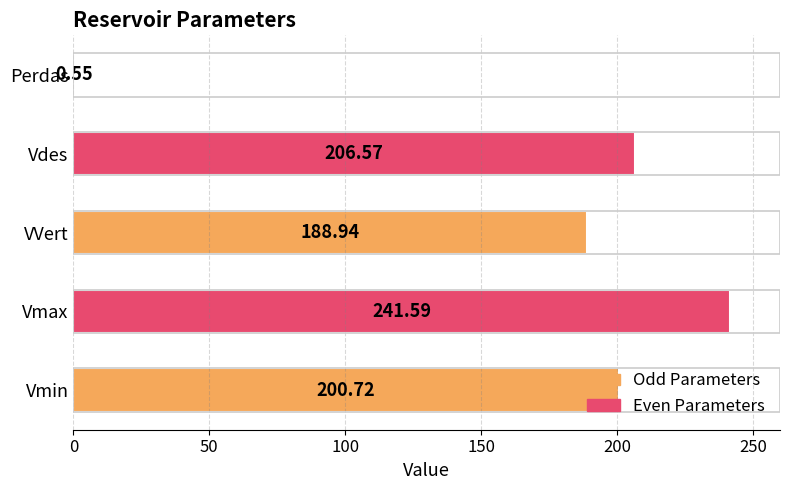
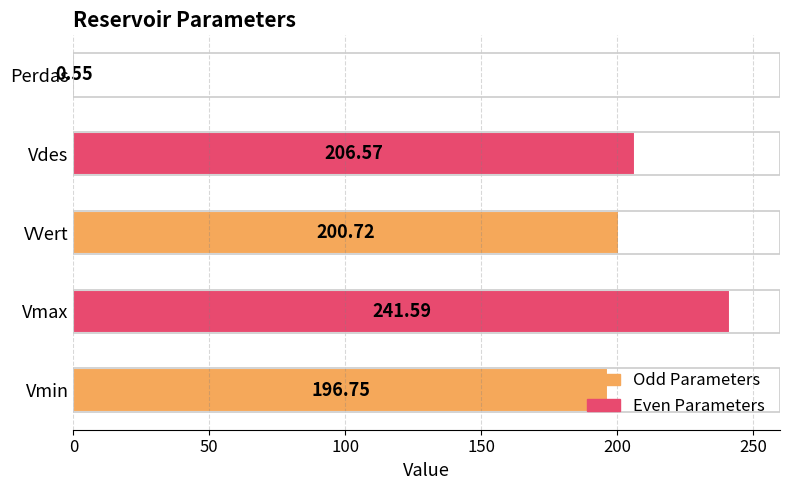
  {
    "Perdas": 0.55,
    "Vdes": 206.57,
-   "VVert": 188.94,
+   "VVert": 200.72,
    "Vmax": 241.59,
-   "Vmin": 200.72
+   "Vmin": 196.75
  }
